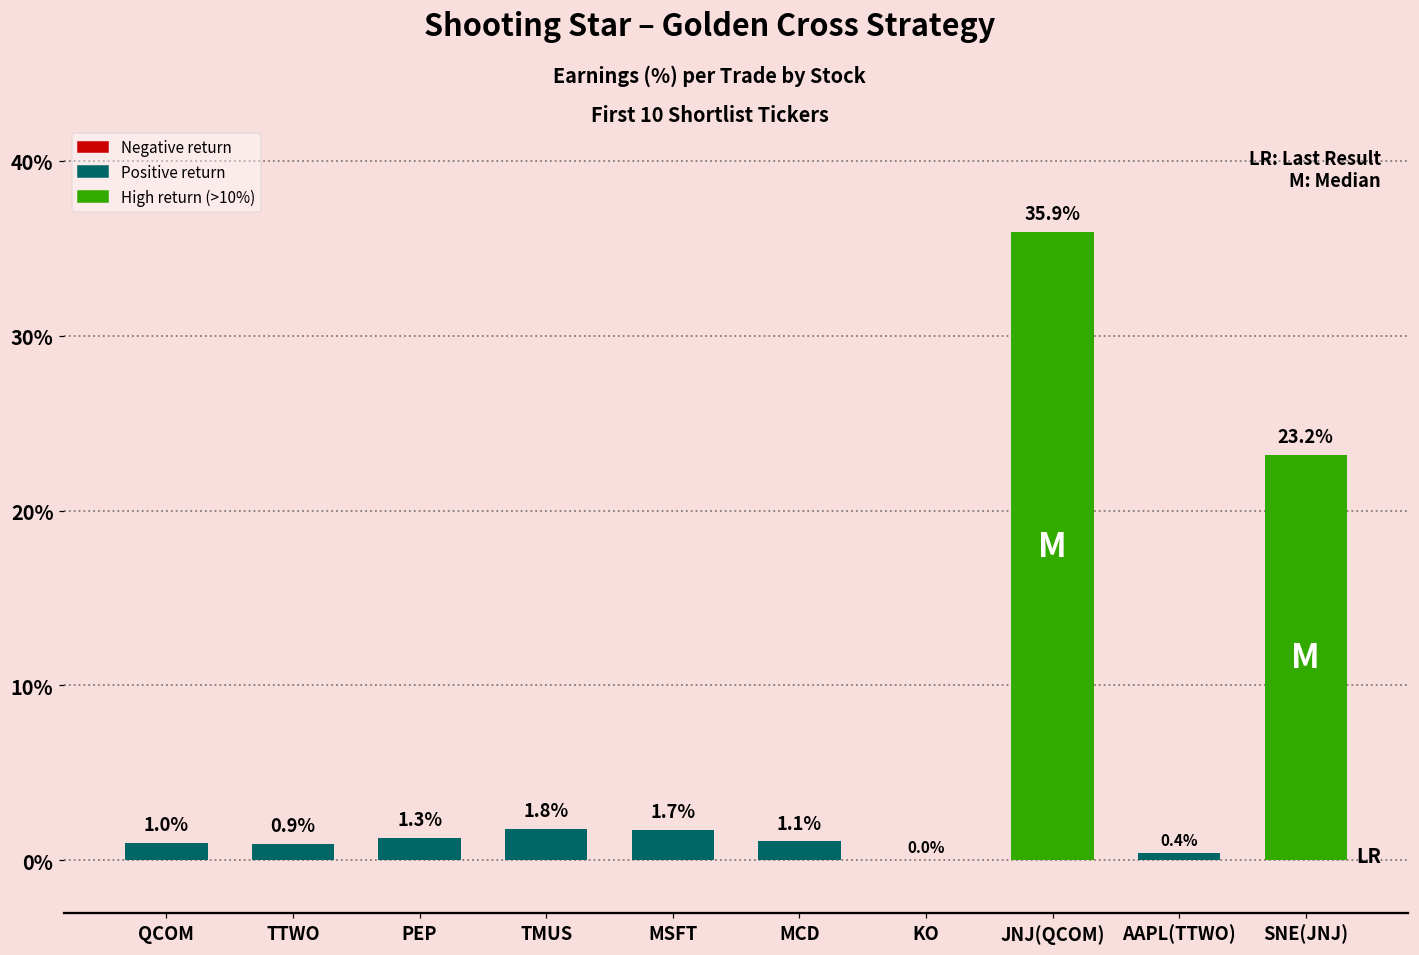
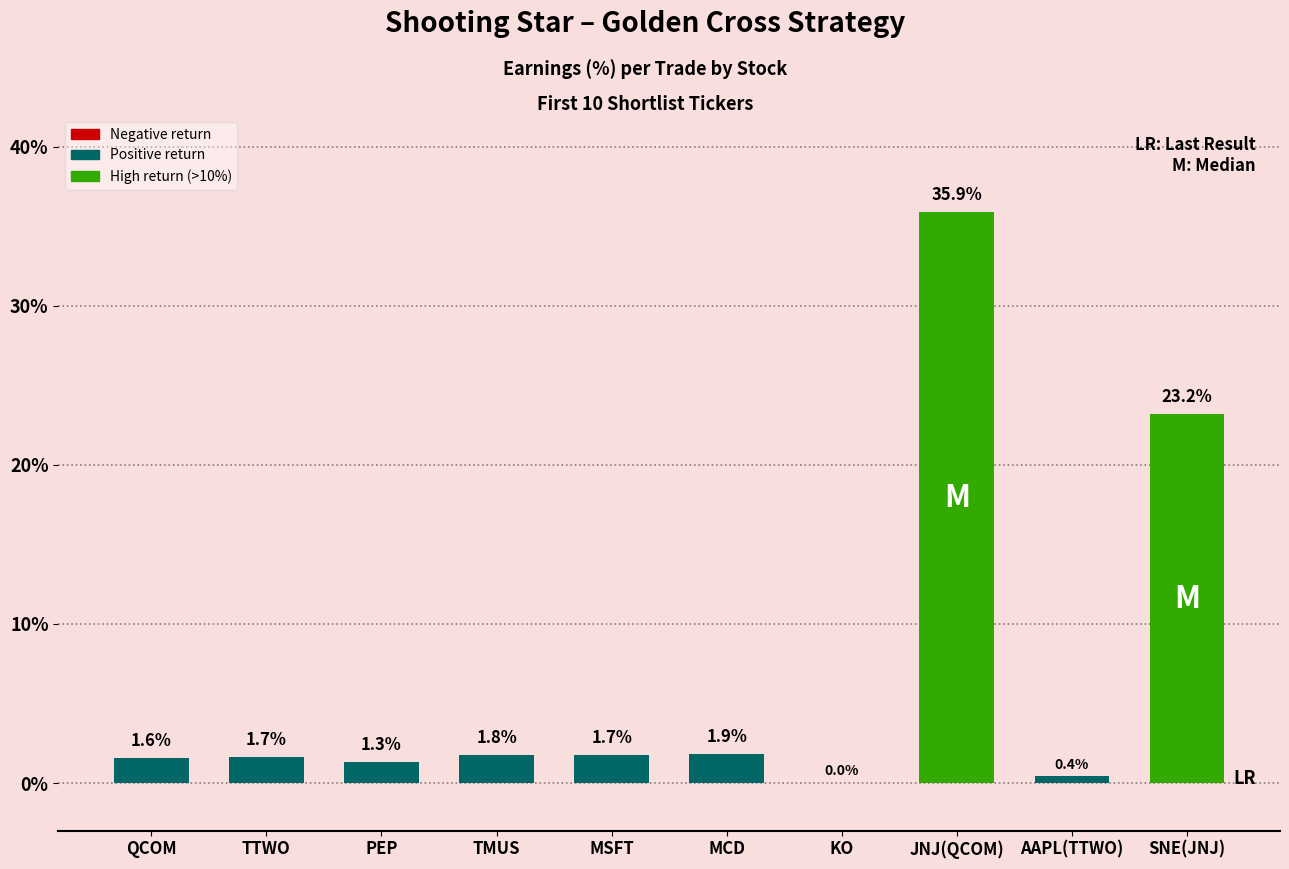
  {
-   "QCOM": "1.0%",
-   "TTWO": "0.9%",
+   "QCOM": "1.6%",
+   "TTWO": "1.7%",
    "PEP": "1.3%",
    "TMUS": "1.8%",
    "MSFT": "1.7%",
-   "MCD": "1.1%",
+   "MCD": "1.9%",
    "KO": "0.0%",
    "JNJ(QCOM)": "35.9%",
    "AAPL(TTWO)": "0.4%",
    "SNE(JNJ)": "23.2%"
  }
